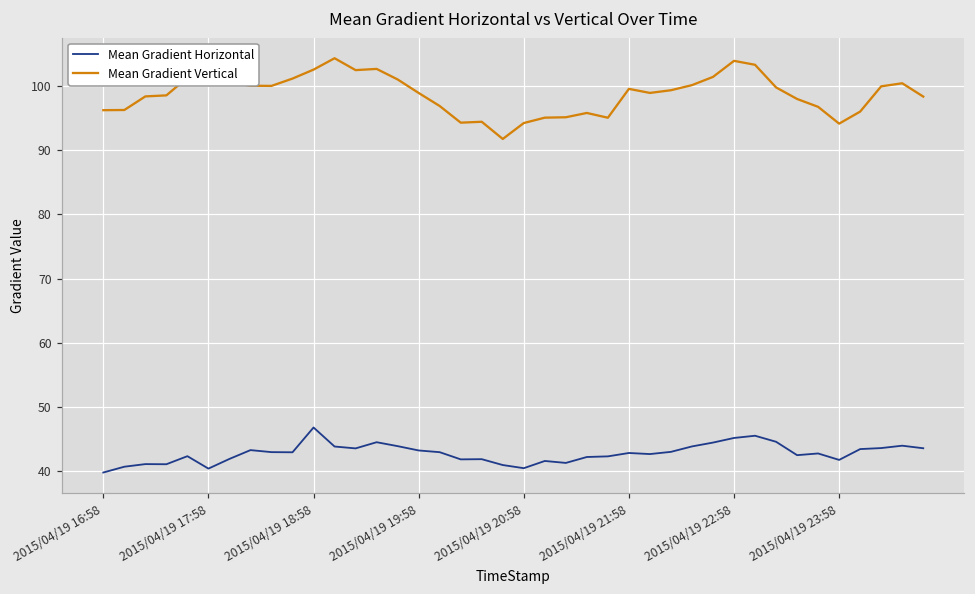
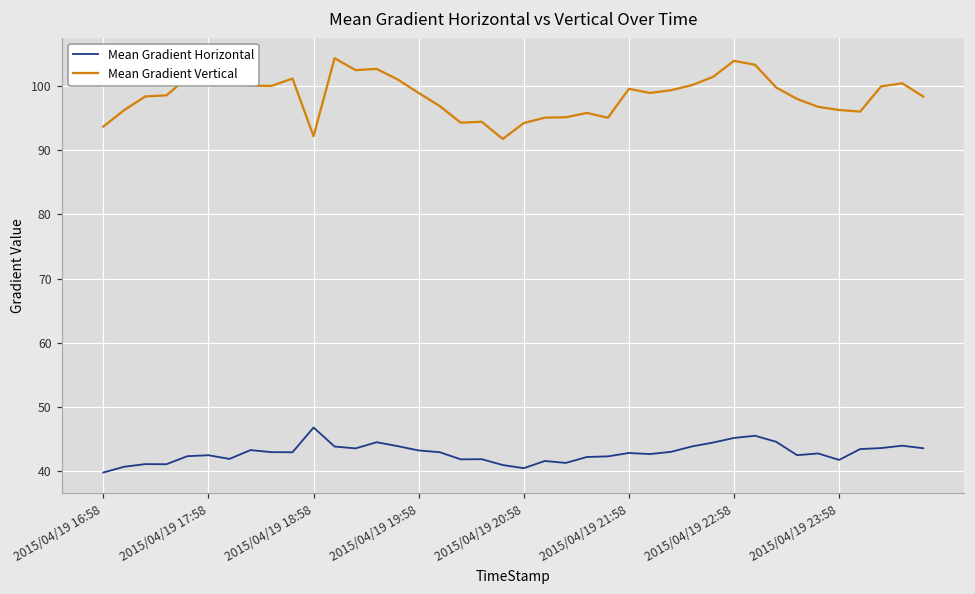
  {
    "Mean Gradient Horizontal": {
      "2015/04/19 16:58": 40,
-     "2015/04/19 17:58": 40,
+     "2015/04/19 17:58": 42,
      "2015/04/19 18:58": 47,
      "2015/04/19 19:58": 43,
      "2015/04/19 20:58": 40,
      "2015/04/19 21:58": 43,
      "2015/04/19 22:58": 45,
      "2015/04/19 23:58": 42
    },
    "Mean Gradient Vertical": {
-     "2015/04/19 16:58": 96,
-     "2015/04/19 18:58": 103,
+     "2015/04/19 16:58": 94,
+     "2015/04/19 18:58": 92,
      "2015/04/19 19:58": 99,
      "2015/04/19 20:58": 94,
      "2015/04/19 21:58": 100,
      "2015/04/19 22:58": 104,
-     "2015/04/19 23:58": 94
+     "2015/04/19 23:58": 96
    }
  }
